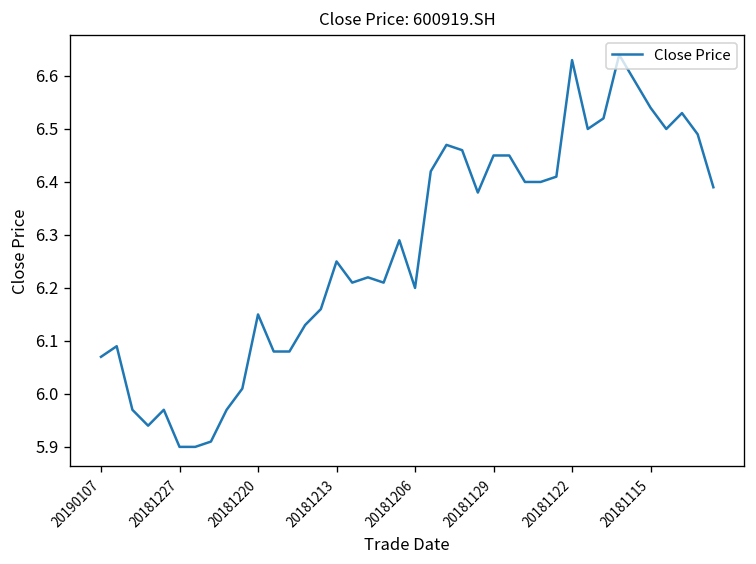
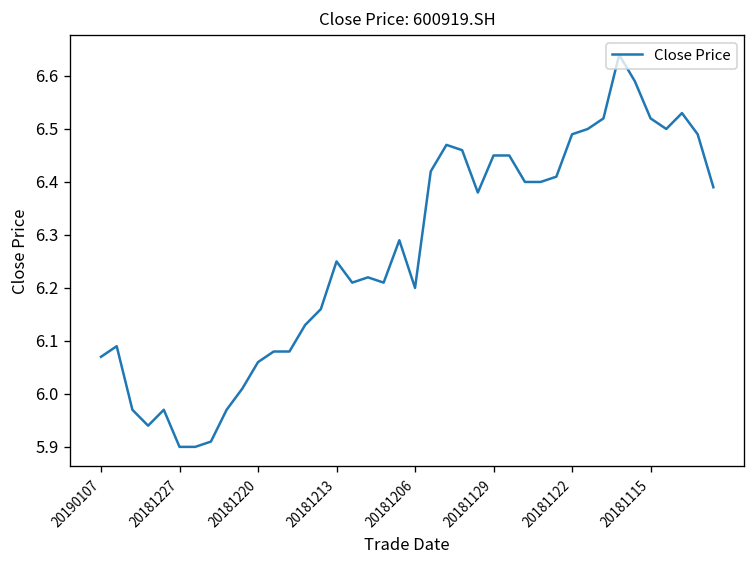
  {
    "20190107": 6.07,
    "20181227": 5.90,
-   "20181220": 6.15,
+   "20181220": 6.06,
    "20181213": 6.25,
    "20181206": 6.20,
    "20181129": 6.45,
-   "20181122": 6.63,
-   "20181115": 6.54
+   "20181122": 6.49,
+   "20181115": 6.52
  }
